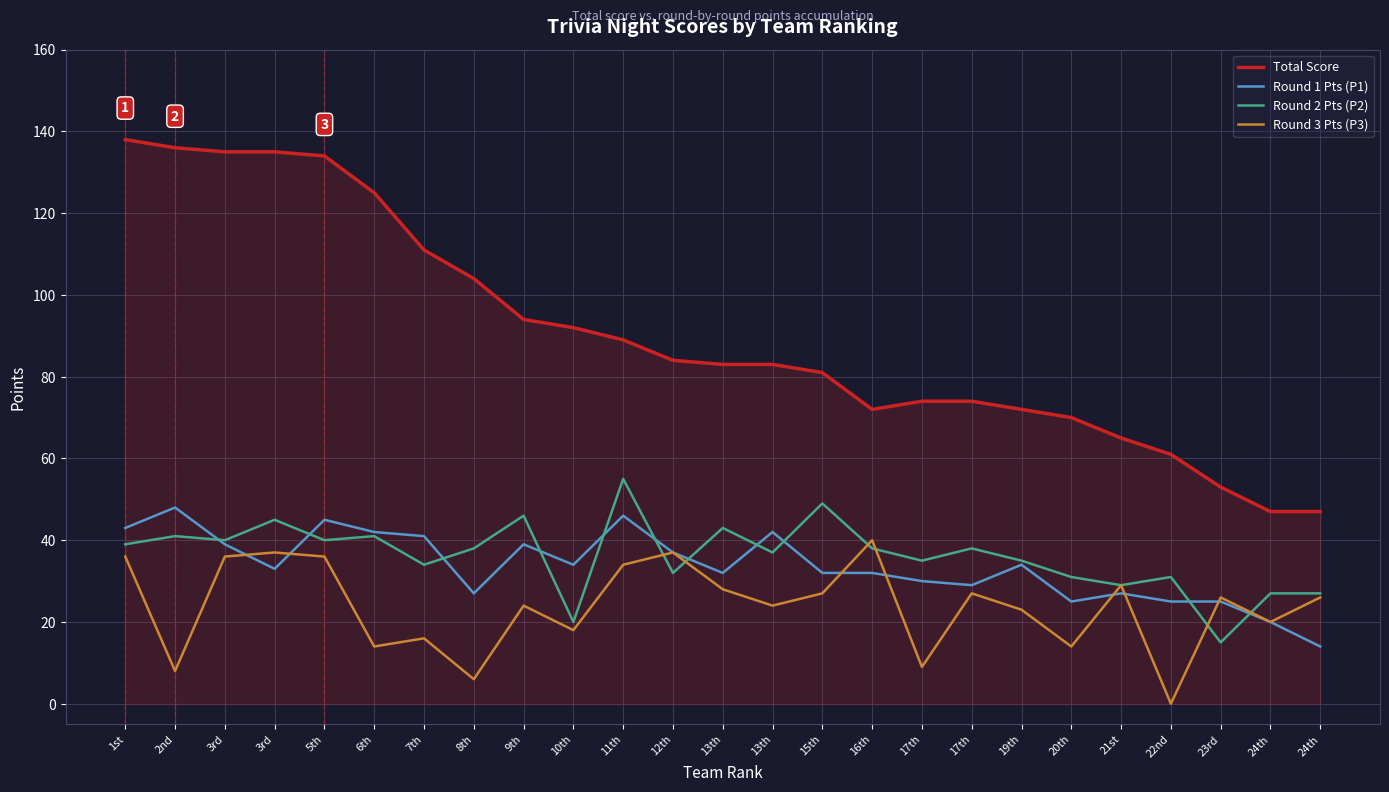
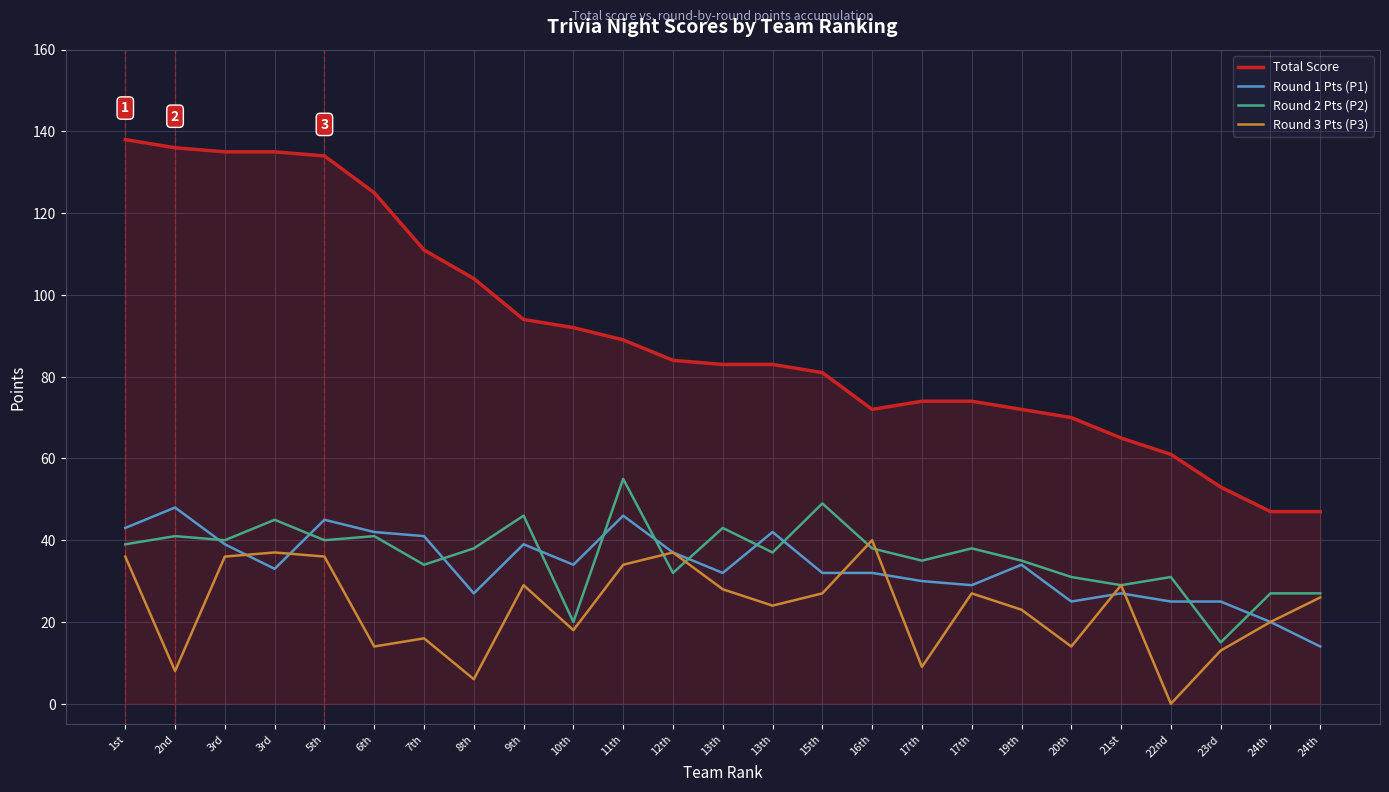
  {
    "Total Score": {
      "6th": 125,
      "7th": 111,
      "8th": 104,
      "9th": 94,
      "10th": 92,
      "11th": 89,
      "12th": 84,
      "15th": 81,
      "16th": 72,
      "19th": 72,
      "20th": 70,
      "21st": 65,
      "22nd": 61,
      "23rd": 53
    },
    "Round 1 Pts (P1)": {
      "1st": 43,
      "2nd": 48,
      "5th": 45,
      "6th": 42,
      "7th": 41,
      "8th": 27,
      "9th": 39,
      "10th": 34,
      "11th": 46,
      "15th": 32,
      "16th": 32,
      "19th": 34,
      "20th": 25,
      "21st": 27,
      "22nd": 25,
      "23rd": 25
    },
    "Round 2 Pts (P2)": {
      "1st": 39,
      "2nd": 41,
      "5th": 40,
      "6th": 41,
      "7th": 34,
      "8th": 38,
      "9th": 46,
      "10th": 20,
      "11th": 55,
      "12th": 32,
      "15th": 49,
      "16th": 38,
      "19th": 35,
      "20th": 31,
      "22nd": 31,
      "23rd": 15
    },
    "Round 3 Pts (P3)": {
      "1st": 36,
      "2nd": 8,
      "5th": 36,
      "6th": 14,
      "7th": 16,
      "8th": 6,
-     "9th": 24,
+     "9th": 29,
      "10th": 18,
      "11th": 34,
      "15th": 27,
      "16th": 40,
      "19th": 23,
      "20th": 14,
      "22nd": 0,
-     "23rd": 26
+     "23rd": 13
    }
  }
